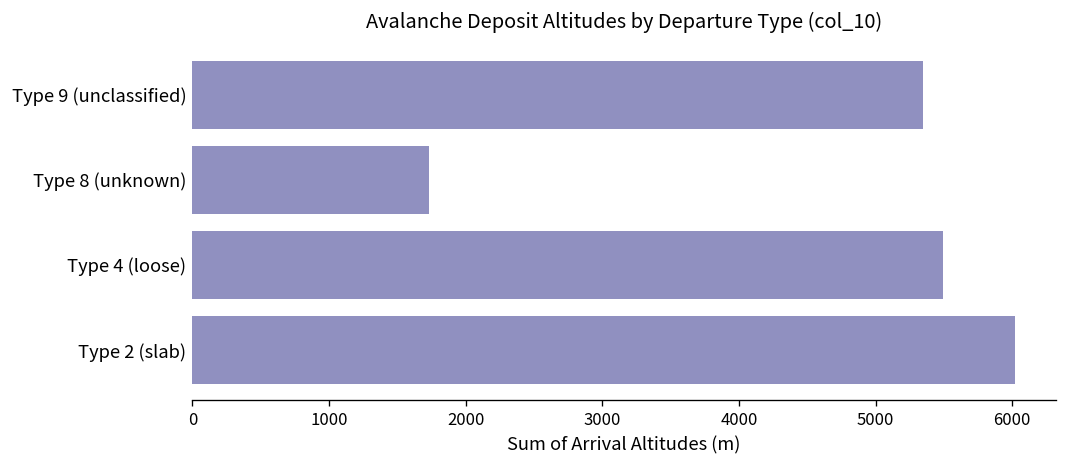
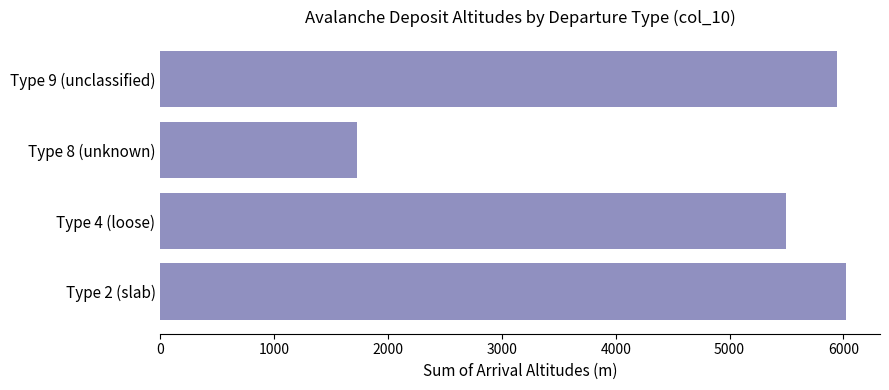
  {
-   "Type 9 (unclassified)": 5340,
+   "Type 9 (unclassified)": 5940,
    "Type 8 (unknown)": 1730,
    "Type 4 (loose)": 5500,
    "Type 2 (slab)": 6020
  }
